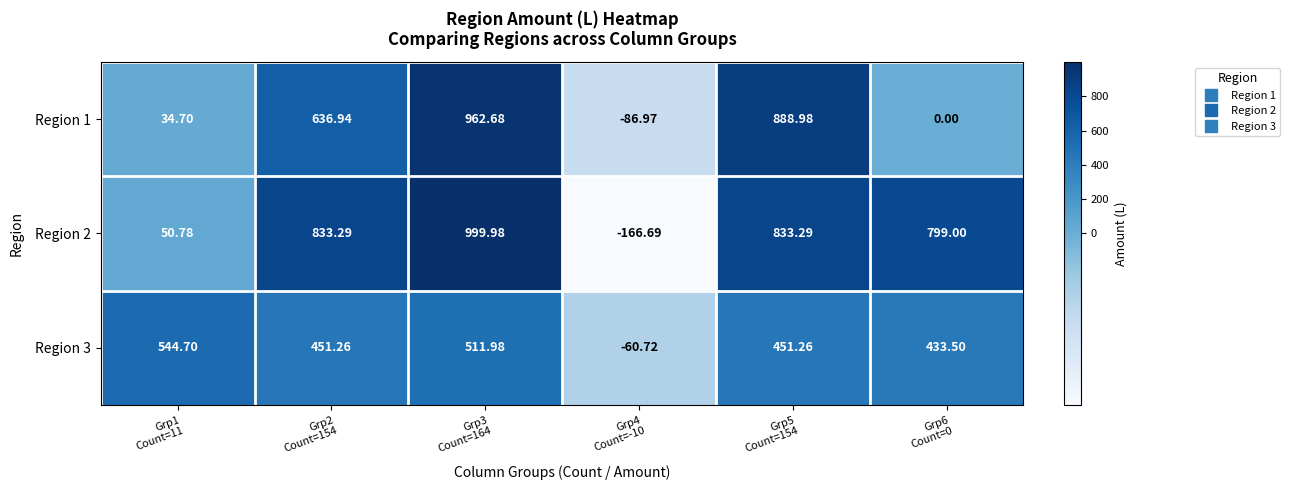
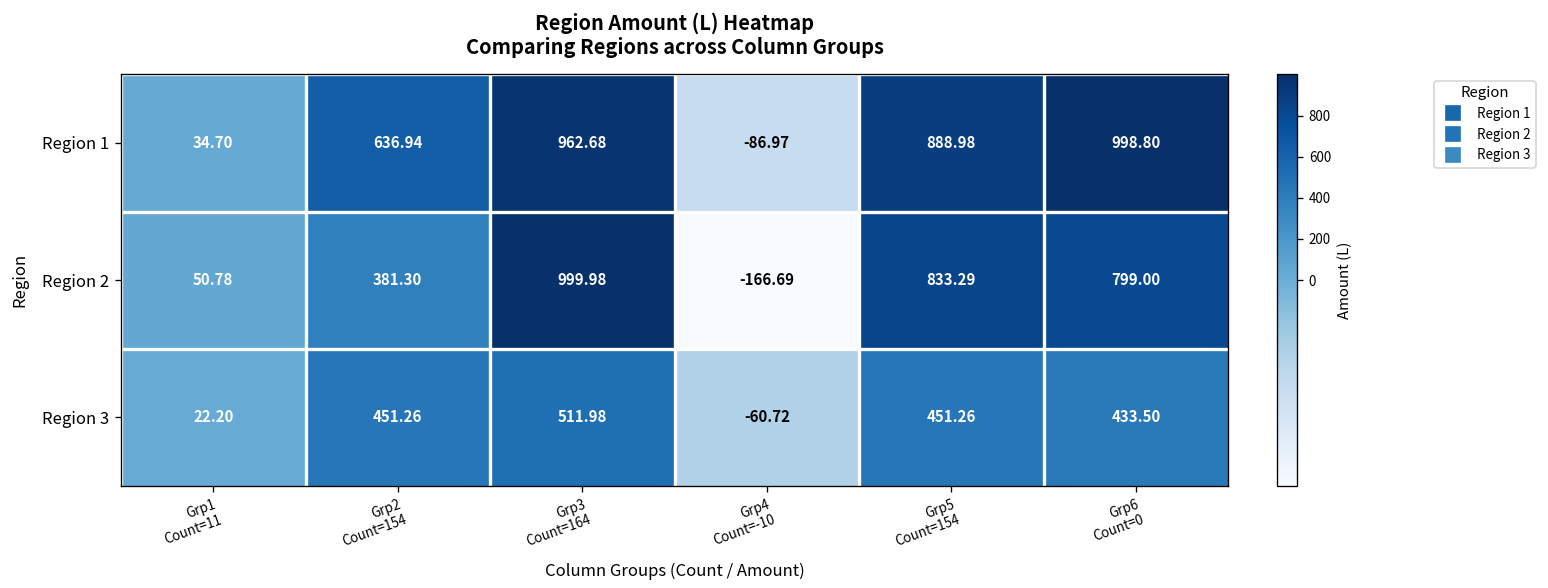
  {
    "Region 1": {
      "Grp1 Count=11": 34.70,
      "Grp2 Count=154": 636.94,
      "Grp3 Count=164": 962.68,
      "Grp4 Count=-10": -86.97,
      "Grp5 Count=154": 888.98,
-     "Grp6 Count=0": 0.00
+     "Grp6 Count=0": 998.80
    },
    "Region 2": {
      "Grp1 Count=11": 50.78,
-     "Grp2 Count=154": 833.29,
+     "Grp2 Count=154": 381.30,
      "Grp3 Count=164": 999.98,
      "Grp4 Count=-10": -166.69,
      "Grp5 Count=154": 833.29,
      "Grp6 Count=0": 799.00
    },
    "Region 3": {
-     "Grp1 Count=11": 544.70,
+     "Grp1 Count=11": 22.20,
      "Grp2 Count=154": 451.26,
      "Grp3 Count=164": 511.98,
      "Grp4 Count=-10": -60.72,
      "Grp5 Count=154": 451.26,
      "Grp6 Count=0": 433.50
    }
  }
